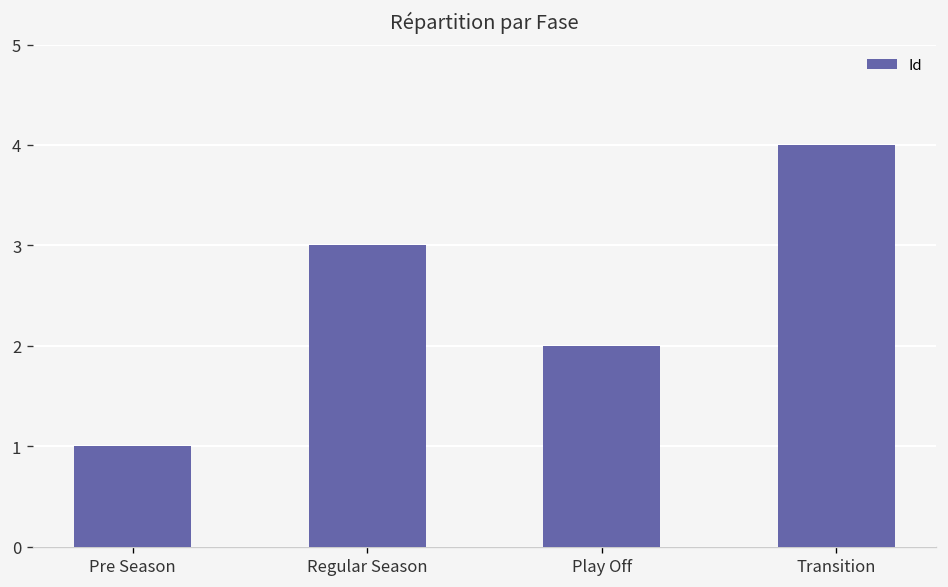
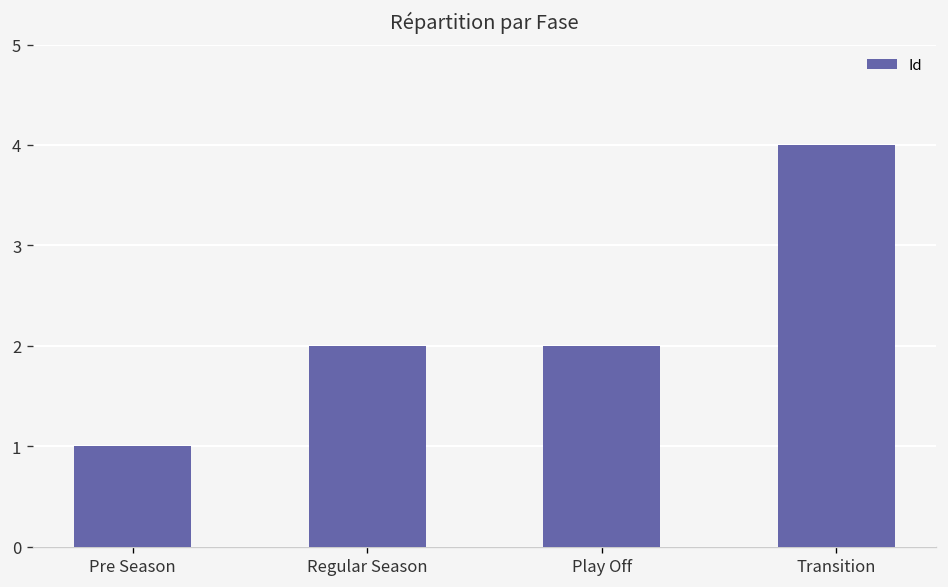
  {
    "Pre Season": 1,
-   "Regular Season": 3,
+   "Regular Season": 2,
    "Play Off": 2,
    "Transition": 4
  }
